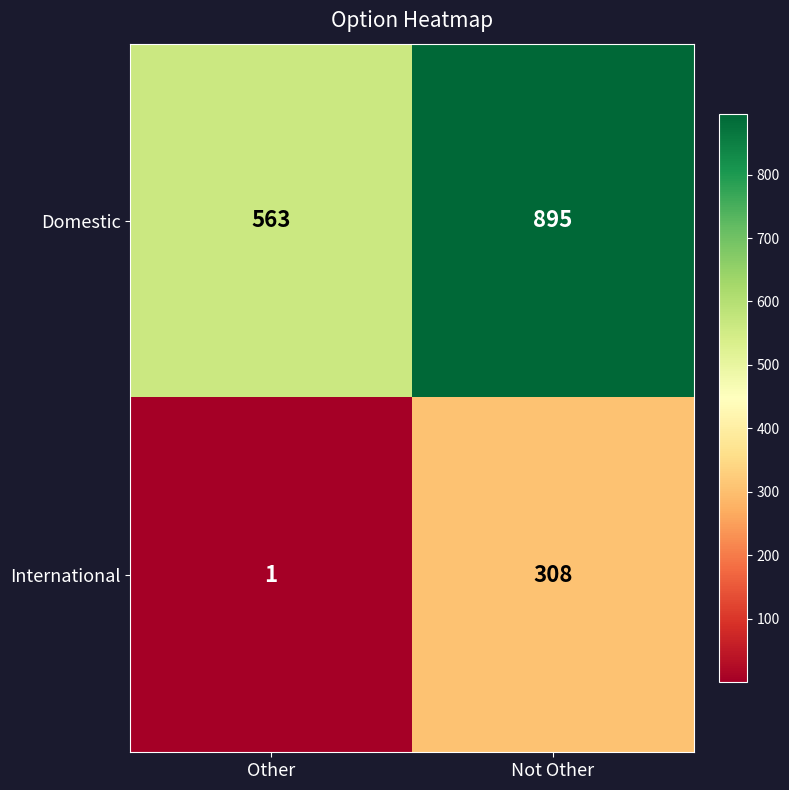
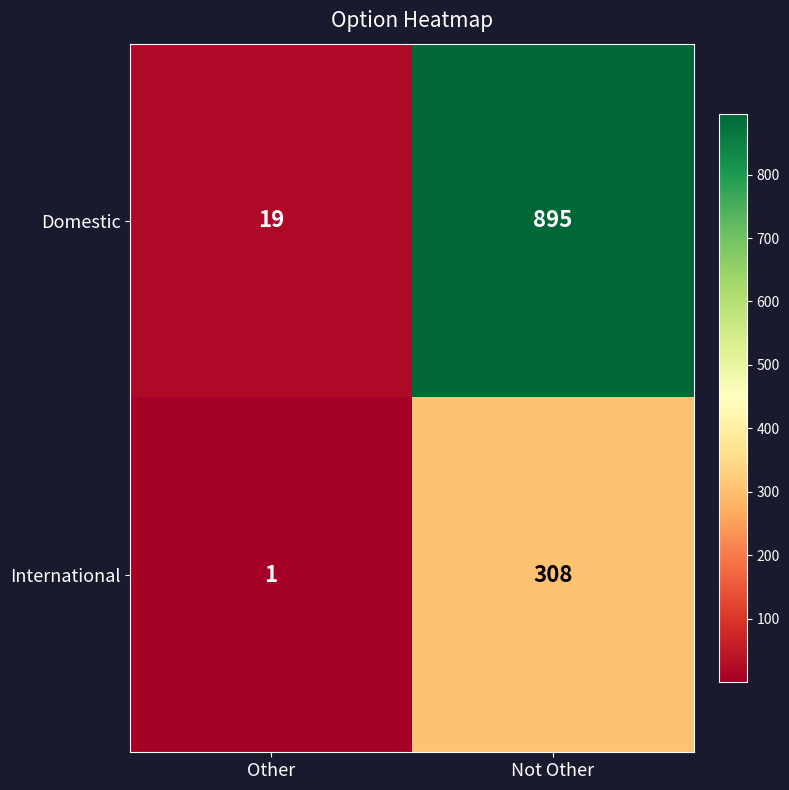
  {
    "Domestic": {
-     "Other": 563,
+     "Other": 19,
      "Not Other": 895
    },
    "International": {
      "Other": 1,
      "Not Other": 308
    }
  }
